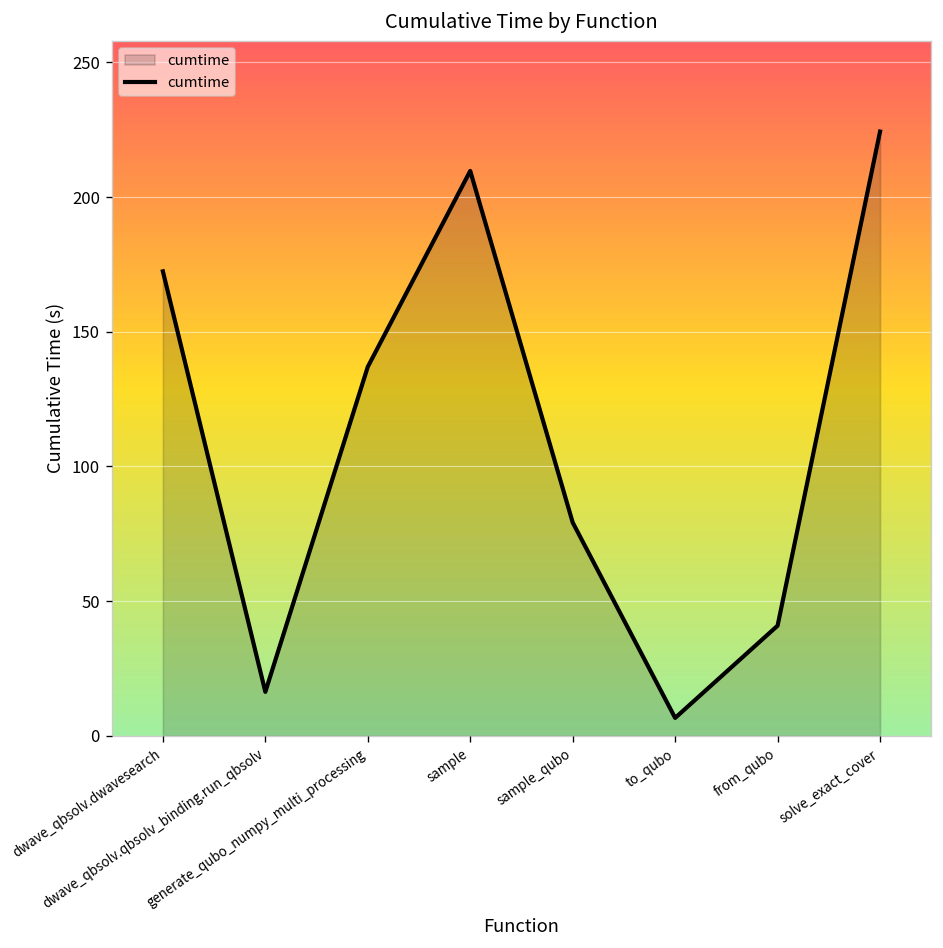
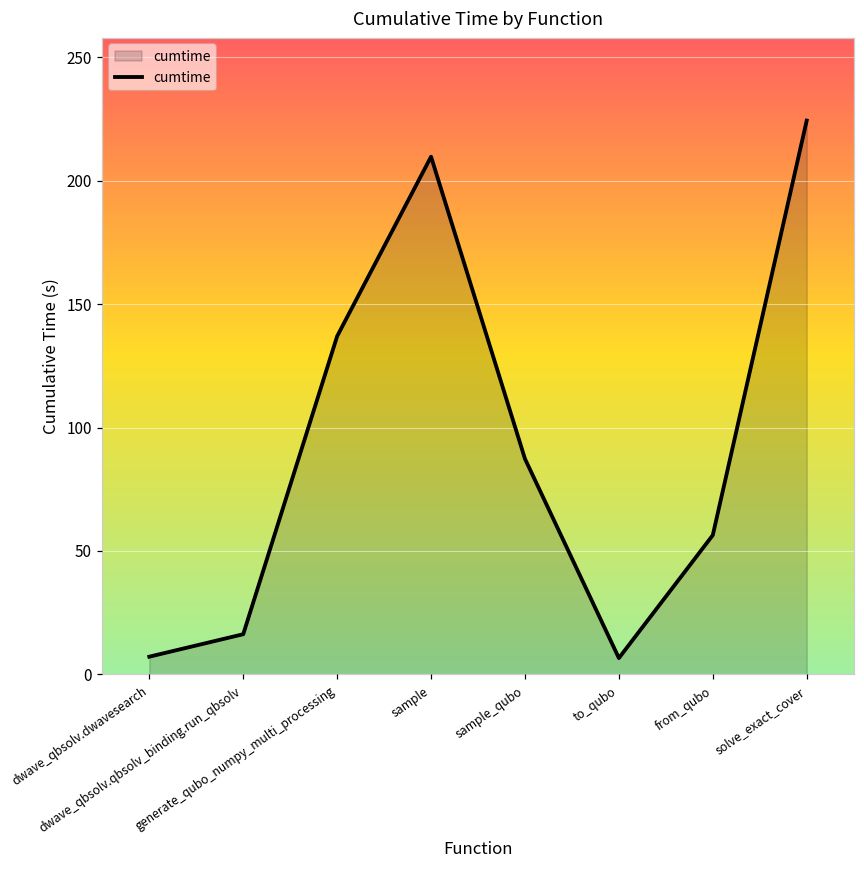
  {
-   "dwave_qbsolv.dwavesearch": 172,
+   "dwave_qbsolv.dwavesearch": 7,
    "dwave_qbsolv.qbsolv_binding.run_qbsolv": 16,
    "generate_qubo_numpy_multi_processing": 137,
    "sample": 210,
-   "sample_qubo": 79,
+   "sample_qubo": 87,
    "to_qubo": 7,
-   "from_qubo": 41,
+   "from_qubo": 56,
    "solve_exact_cover": 224
  }
